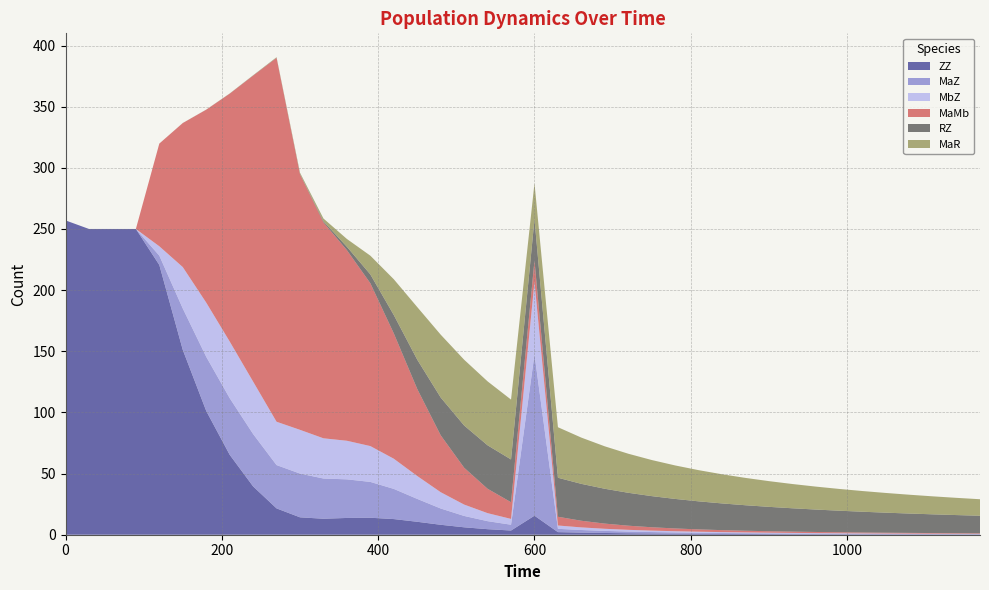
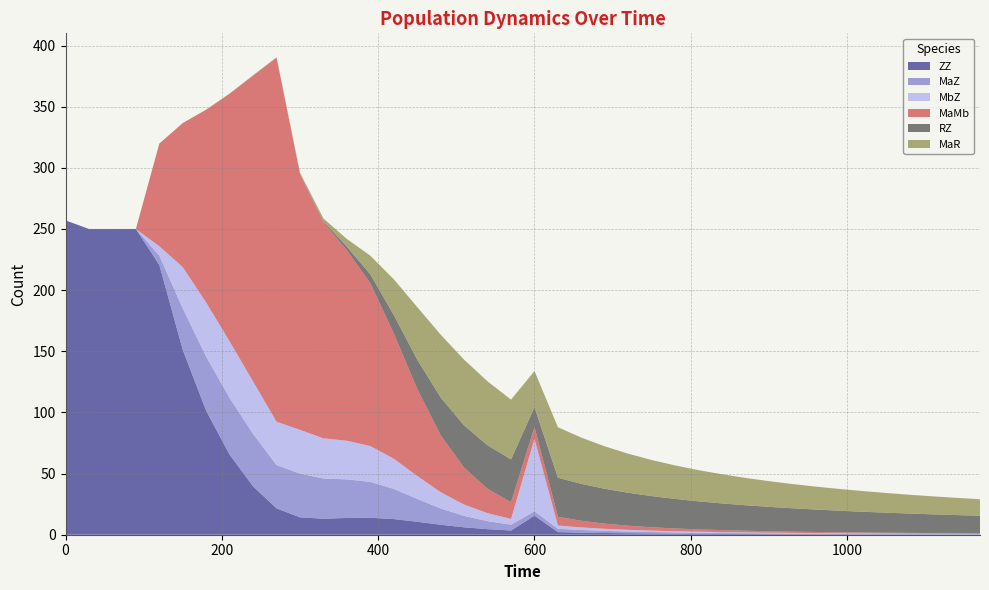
  {
    "ZZ": {
      "600": 16
    },
    "MaZ": {
-     "600": 132
+     "600": 4
    },
    "MbZ": {
      "600": 59
    },
    "MaMb": {
-     "600": 17
+     "600": 10
    },
    "RZ": {
-     "600": 34
+     "600": 16
    },
    "MaR": {
      "600": 30
    }
  }
